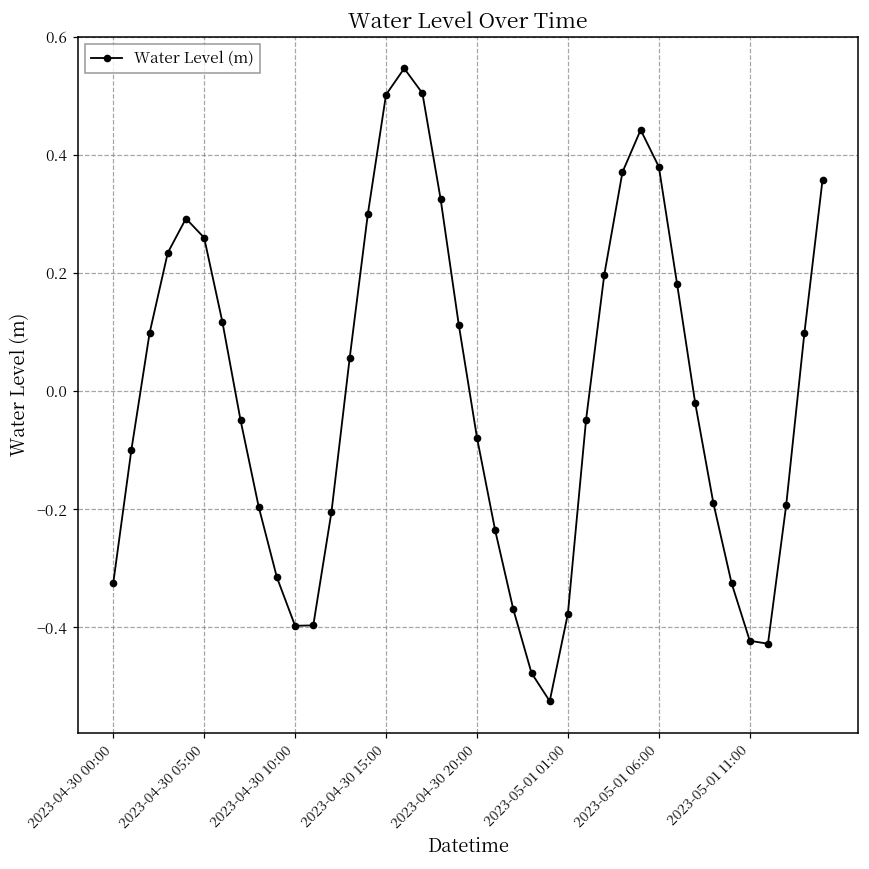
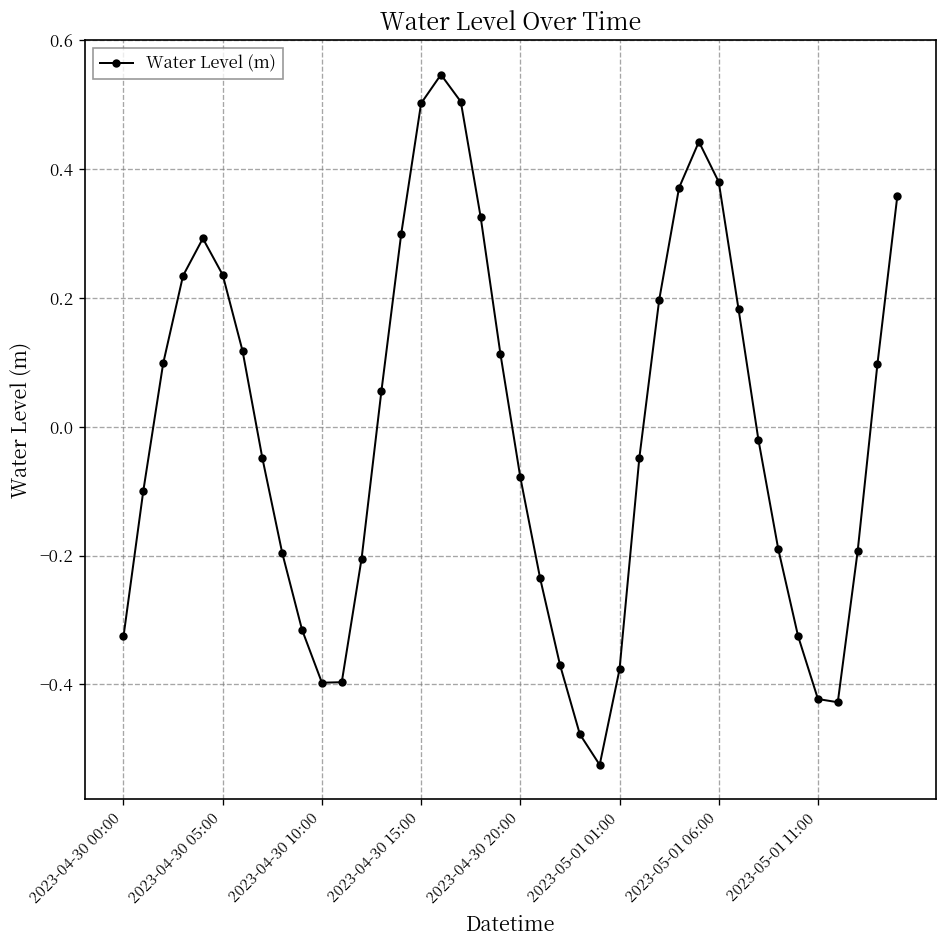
  {
    "2023-04-30 00:00": -0.33,
-   "2023-04-30 05:00": 0.26,
+   "2023-04-30 05:00": 0.24,
    "2023-04-30 10:00": -0.40,
    "2023-04-30 15:00": 0.50,
    "2023-04-30 20:00": -0.08,
    "2023-05-01 01:00": -0.38,
    "2023-05-01 06:00": 0.38,
    "2023-05-01 11:00": -0.42
  }
